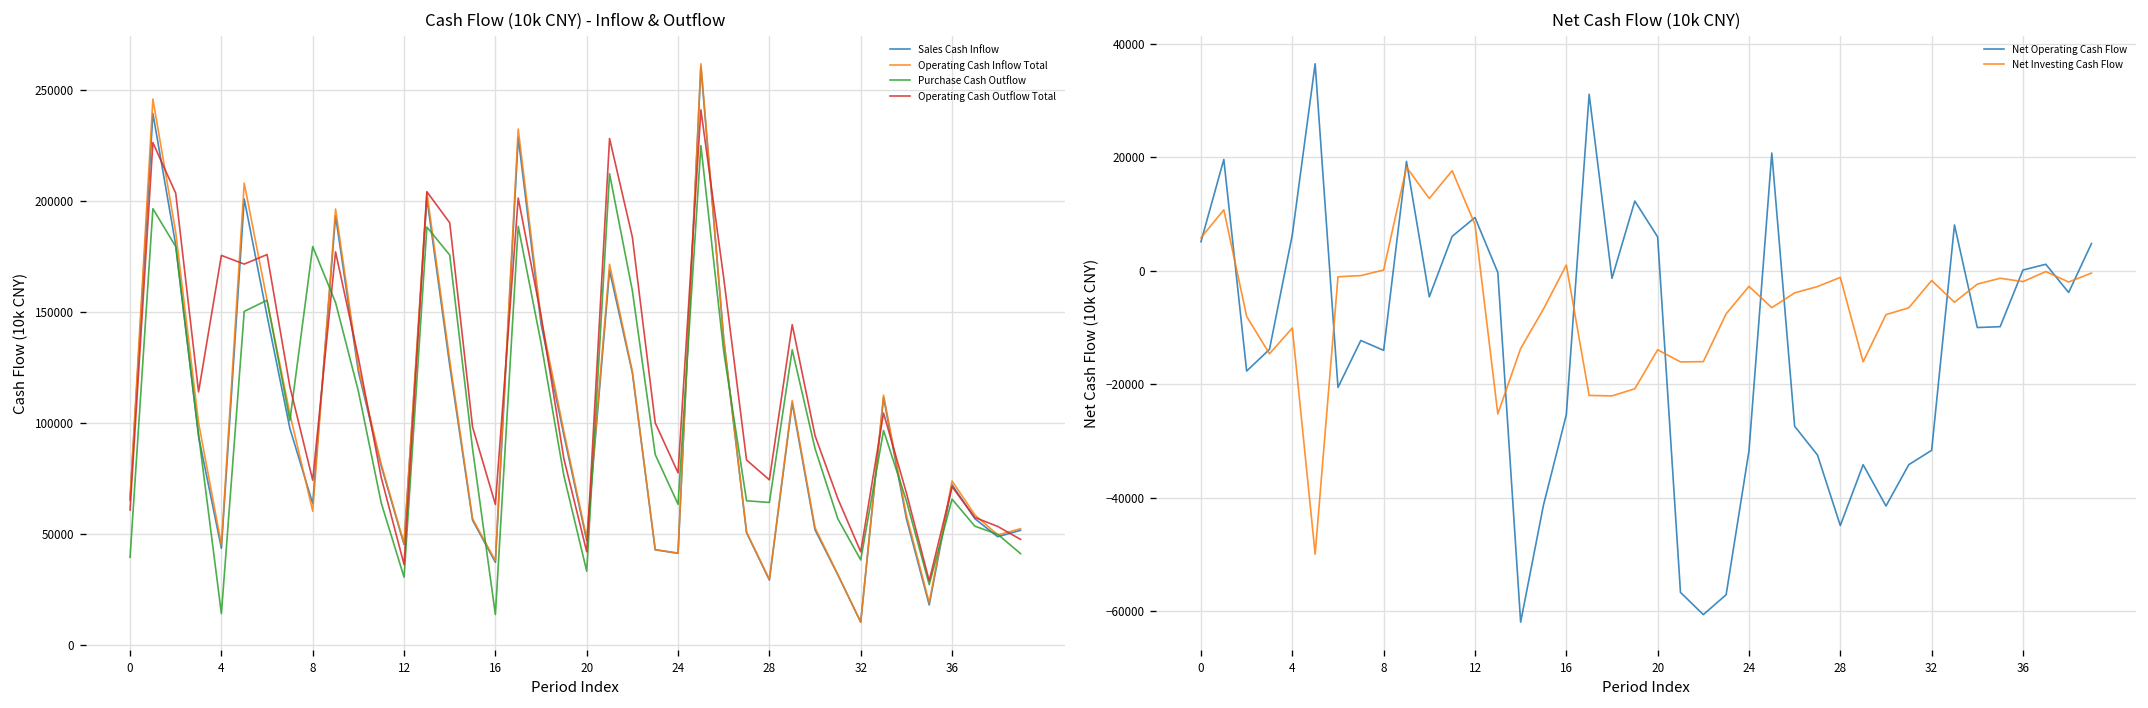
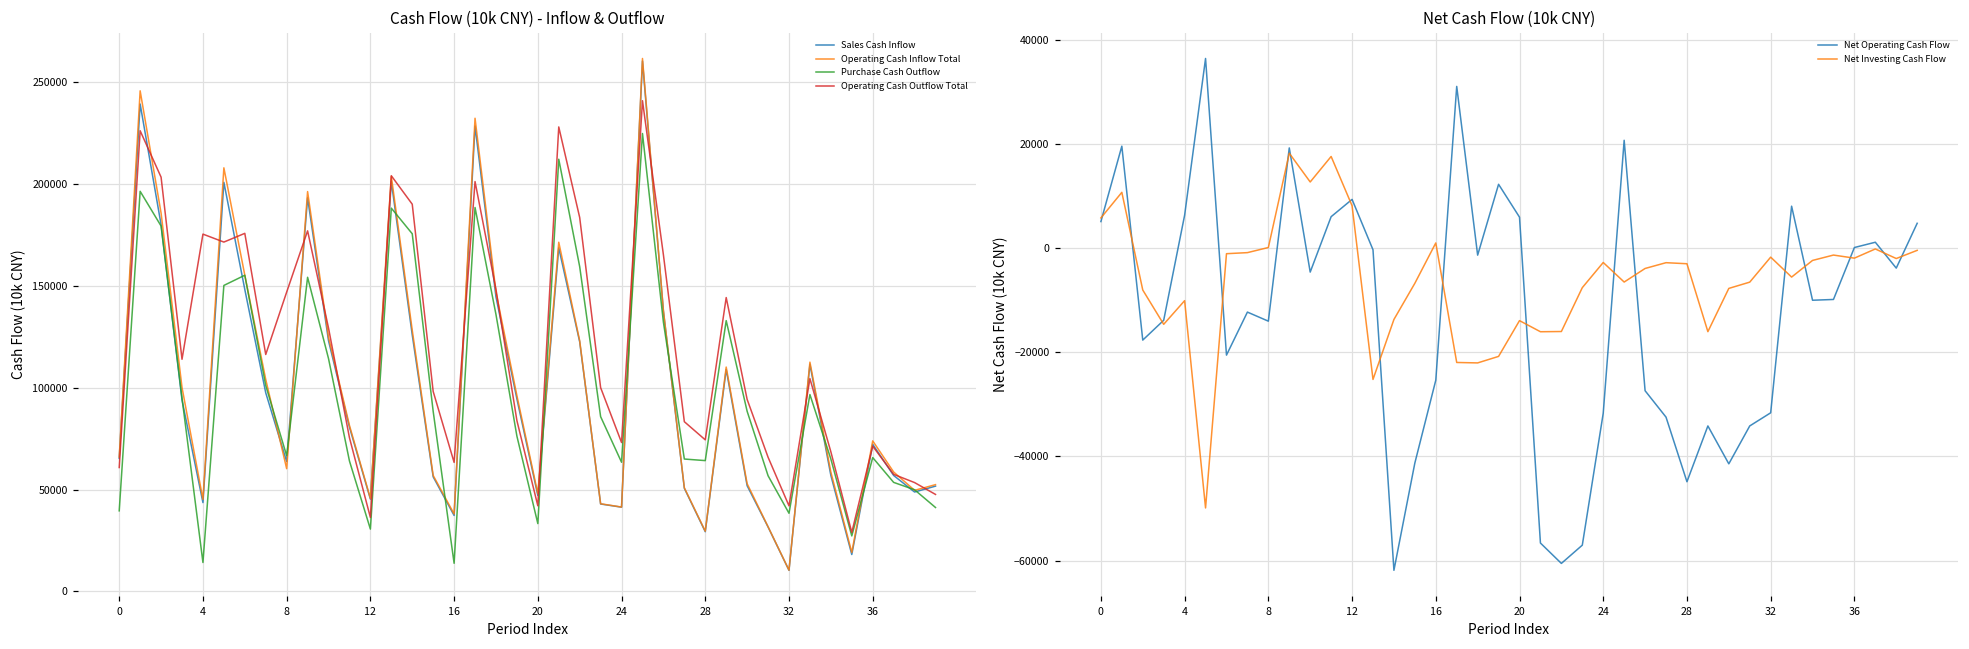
  {
    "Cash Flow (10k CNY) - Inflow & Outflow": {
      "Sales Cash Inflow": {
        "4": 44000,
        "8": 64000
      },
      "Operating Cash Inflow Total": {
        "4": 45000,
        "8": 60000,
        "36": 74000
      },
      "Purchase Cash Outflow": {
        "0": 40000,
        "4": 14000,
-       "8": 179000,
+       "8": 67000,
        "12": 31000,
        "16": 14000,
        "20": 33000,
        "24": 63000,
        "28": 64000,
        "32": 38000,
        "36": 66000
      },
      "Operating Cash Outflow Total": {
        "0": 61000,
        "4": 176000,
-       "8": 74000,
+       "8": 147000,
        "12": 36000,
        "16": 63000,
        "20": 42000,
-       "24": 78000,
+       "24": 73000,
        "28": 74000,
        "32": 42000
      }
    },
    "Net Cash Flow (10k CNY)": {
      "Net Operating Cash Flow": {
        "0": 5000,
        "4": 6000,
        "8": -14000,
        "12": 9000,
        "16": -25000,
        "20": 6000,
        "24": -32000,
        "28": -45000,
        "32": -32000,
        "36": 0
      },
      "Net Investing Cash Flow": {
        "0": 6000,
        "4": -10000,
        "8": 0,
        "12": 8000,
        "16": 1000,
        "20": -14000,
        "24": -3000,
-       "28": -1000,
+       "28": -3000,
        "32": -2000,
        "36": -2000
      }
    }
  }
